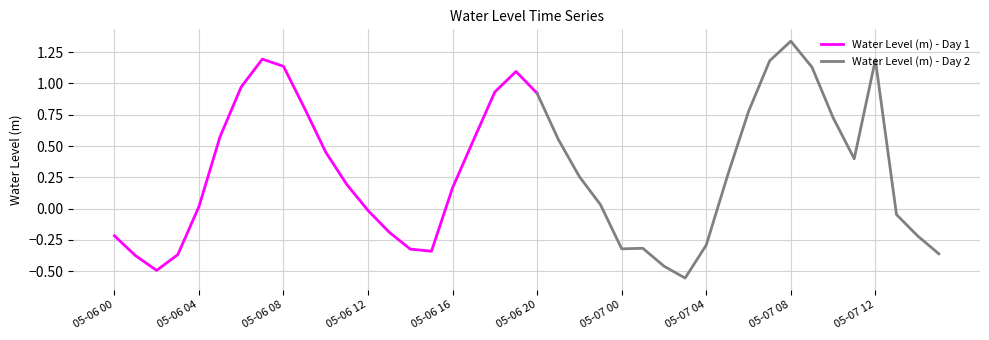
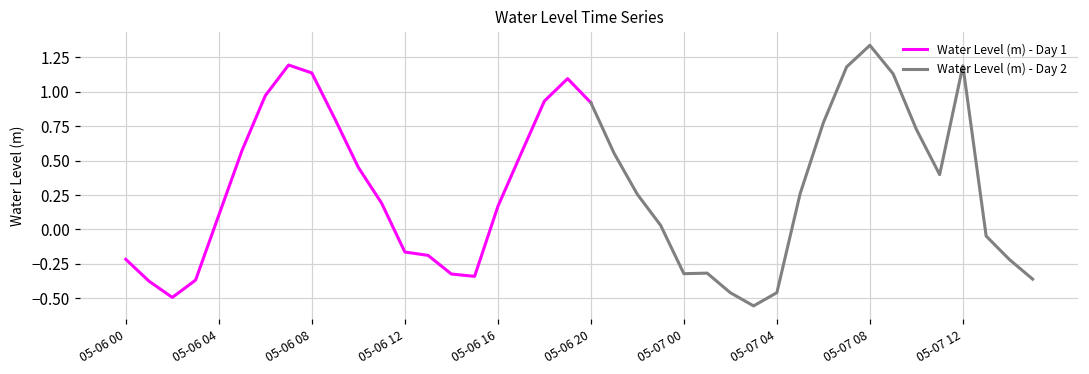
  {
    "Water Level (m) - Day 1": {
      "05-06 00": -0.22,
-     "05-06 04": 0.02,
+     "05-06 04": 0.10,
      "05-06 08": 1.14,
-     "05-06 12": -0.01,
+     "05-06 12": -0.16,
      "05-06 16": 0.17
    },
    "Water Level (m) - Day 2": {
      "05-07 00": -0.32,
-     "05-07 04": -0.29,
+     "05-07 04": -0.46,
      "05-07 08": 1.34,
      "05-07 12": 1.19
    }
  }
